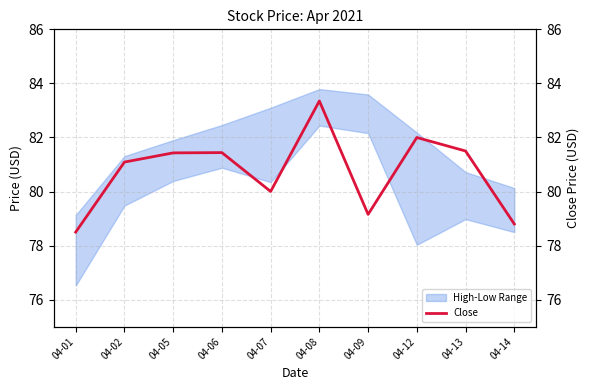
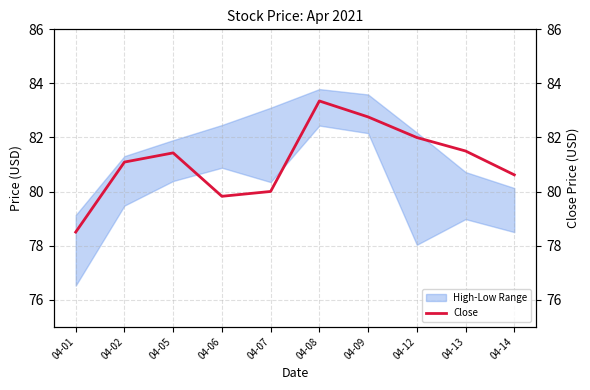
  {
    "Close": {
      "04-01": 78.5,
      "04-02": 81.1,
      "04-05": 81.4,
-     "04-06": 81.4,
+     "04-06": 79.8,
      "04-07": 80.0,
      "04-08": 83.3,
-     "04-09": 79.2,
+     "04-09": 82.8,
      "04-12": 82.0,
      "04-13": 81.5,
-     "04-14": 78.8
+     "04-14": 80.6
    }
  }
